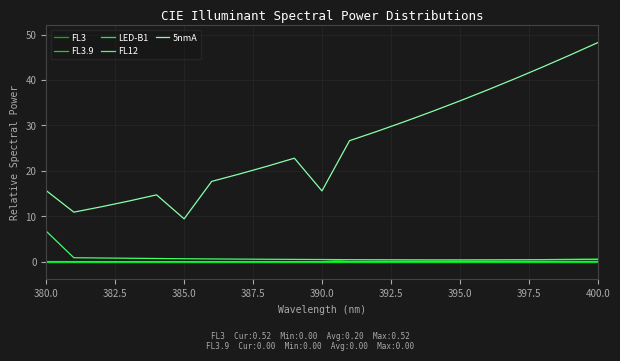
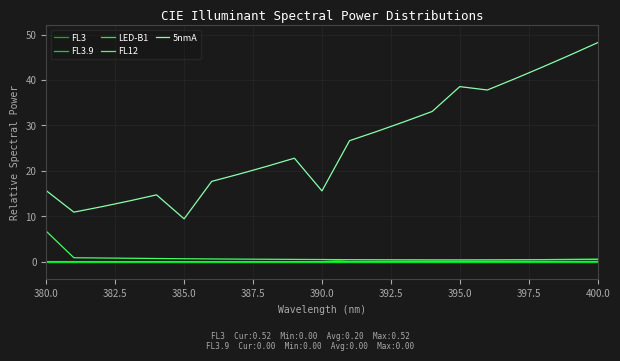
  {
    "FL12": {
      "380.0": 7,
      "385.0": 1
    },
    "5nmA": {
      "380.0": 16,
      "385.0": 9,
      "390.0": 16,
-     "395.0": 35,
+     "395.0": 39,
      "400.0": 48
    }
  }
